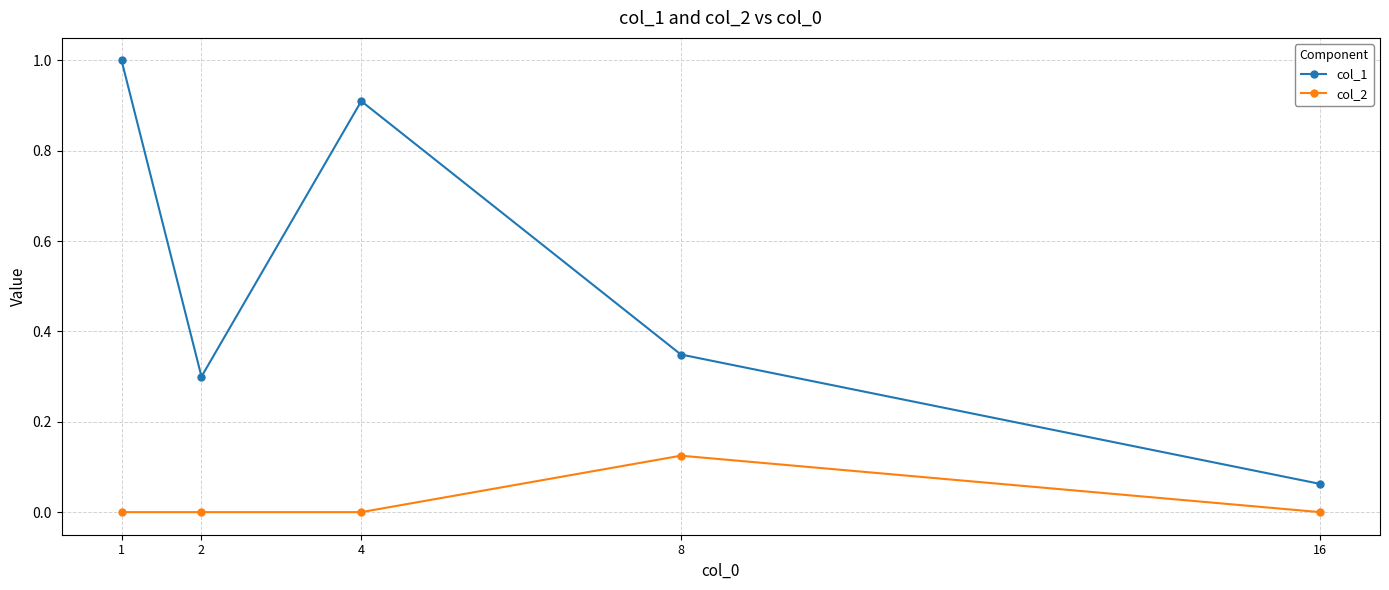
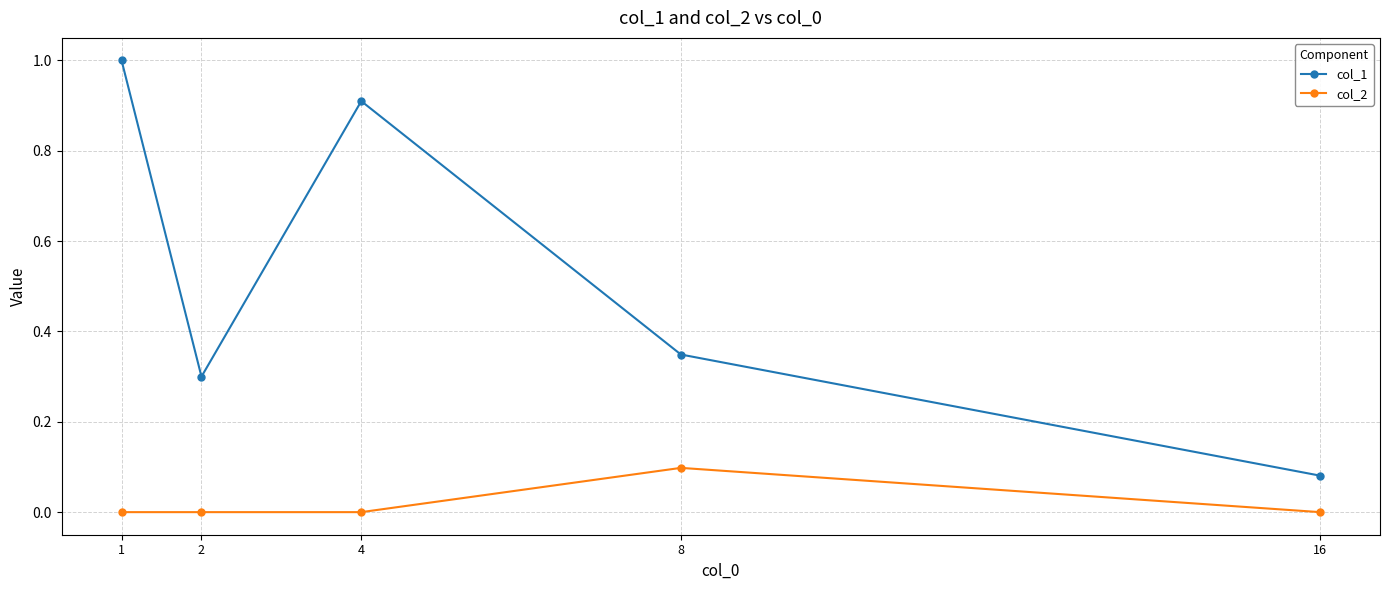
  {
    "col_1": {
      "1": 1.00,
      "2": 0.30,
      "4": 0.91,
      "8": 0.35,
-     "16": 0.06
+     "16": 0.08
    },
    "col_2": {
      "1": 0.00,
      "2": 0.00,
      "4": 0.00,
-     "8": 0.13,
+     "8": 0.10,
      "16": 0.00
    }
  }
